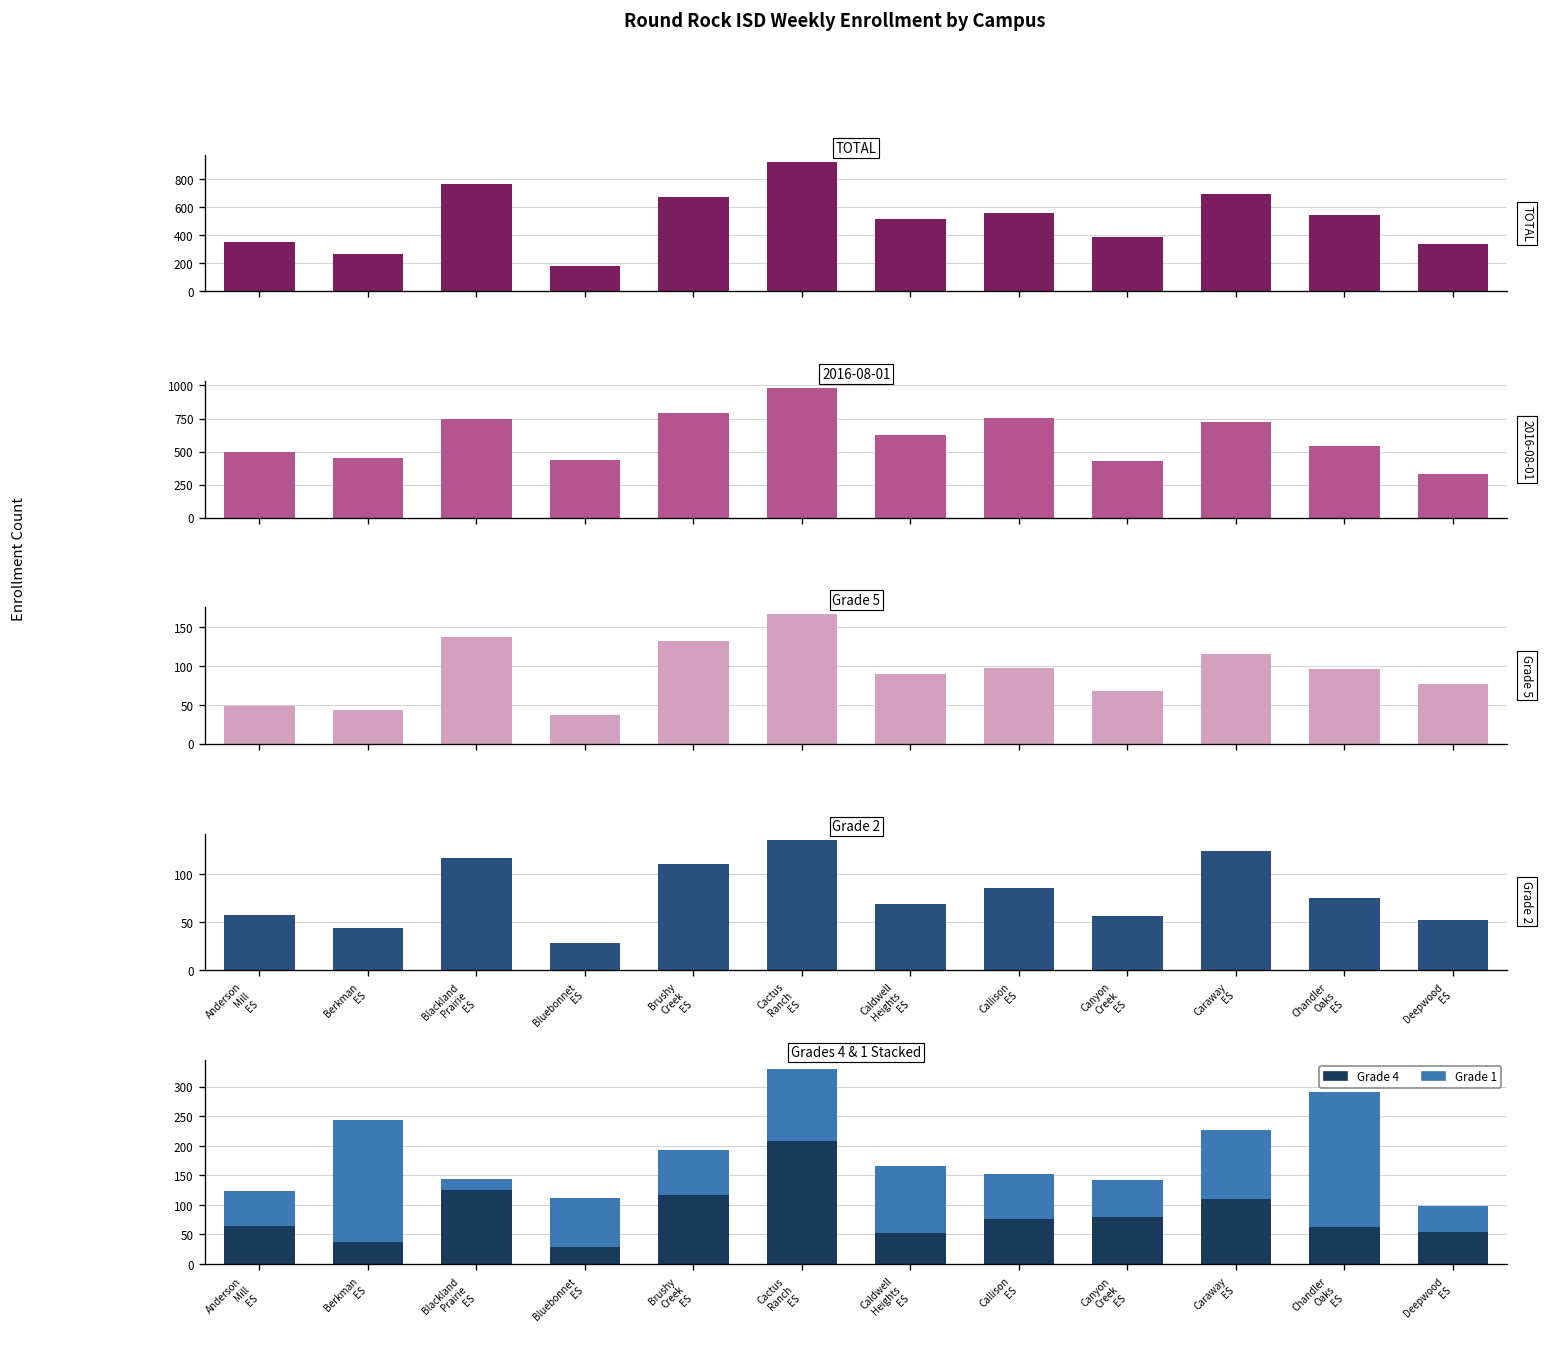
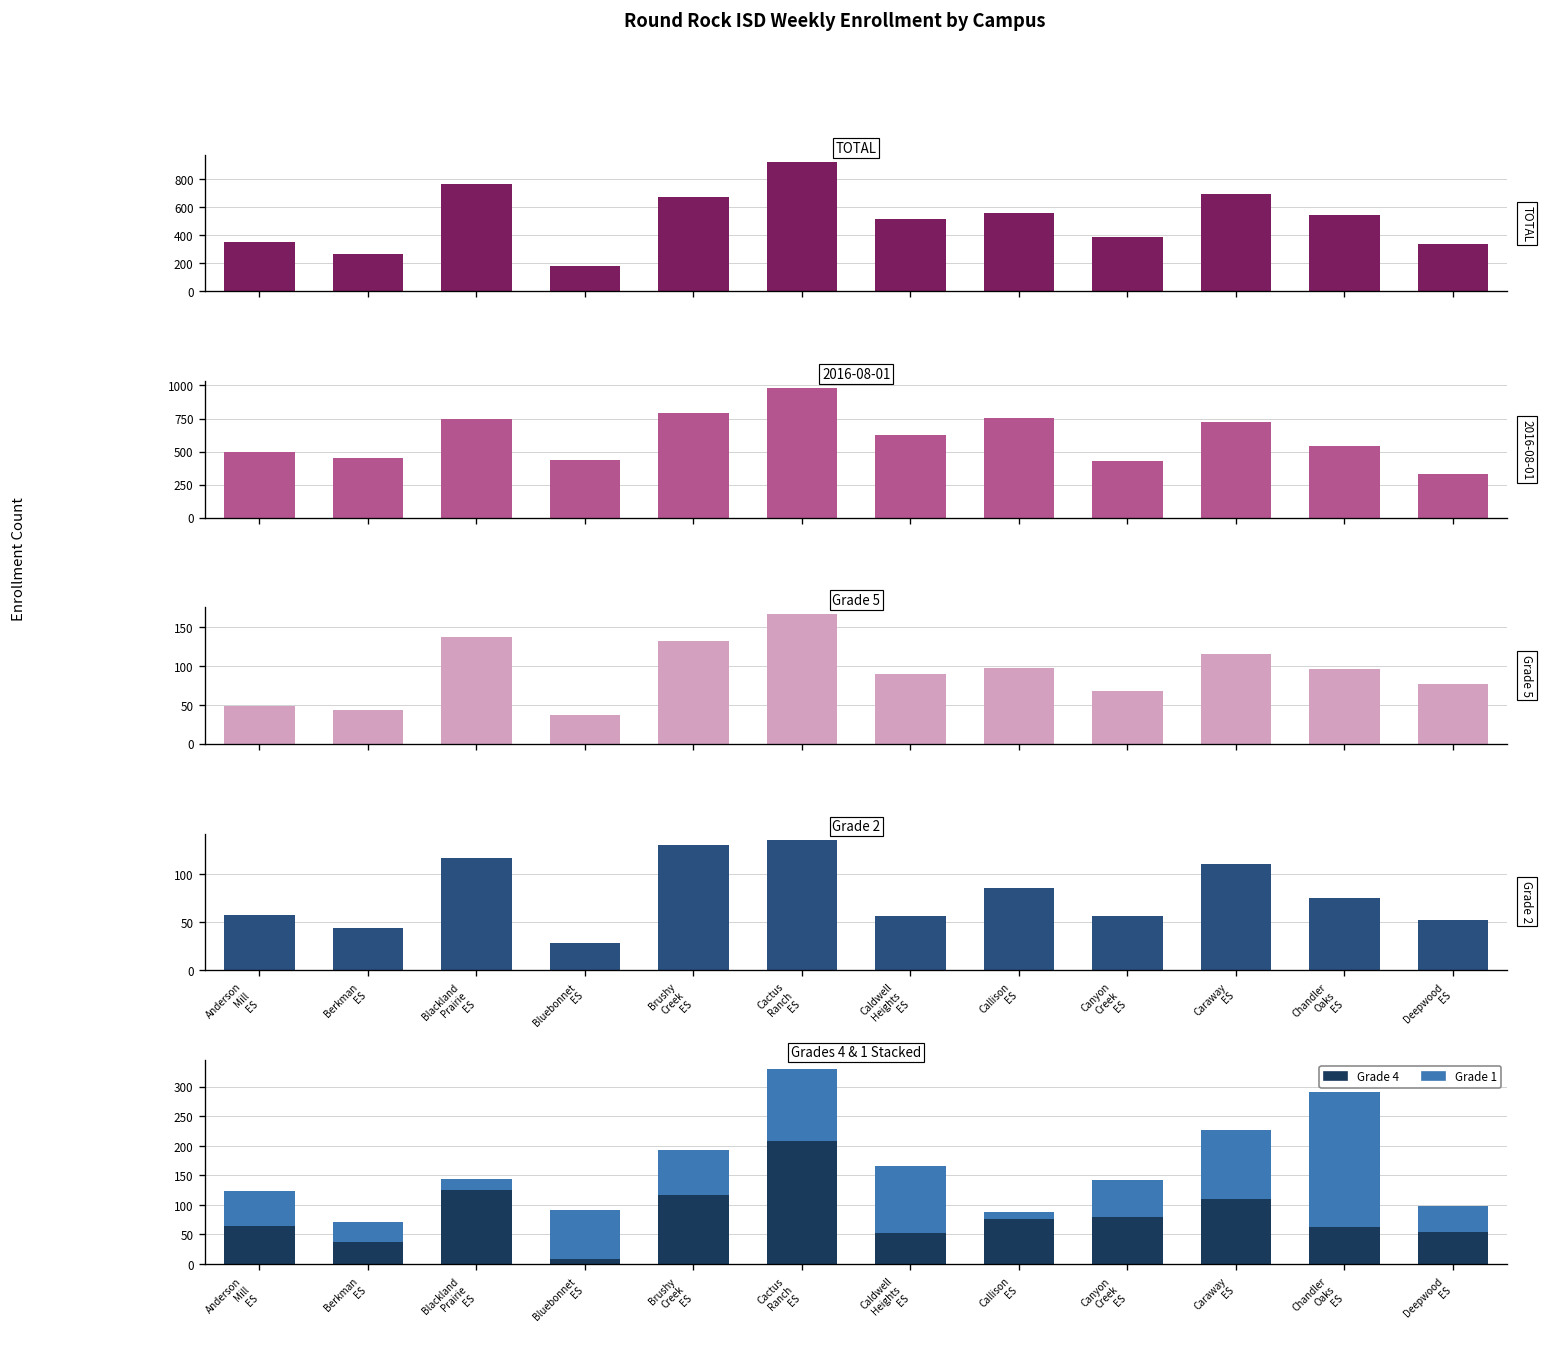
  {
    "Grade 2": {
      "Anderson Mill ES": 60,
      "Berkman ES": 40,
      "Blackland Prairie ES": 120,
      "Bluebonnet ES": 30,
-     "Brushy Creek ES": 110,
+     "Brushy Creek ES": 130,
      "Cactus Ranch ES": 140,
-     "Caldwell Heights ES": 70,
+     "Caldwell Heights ES": 60,
      "Callison ES": 90,
      "Canyon Creek ES": 60,
-     "Caraway ES": 130,
+     "Caraway ES": 110,
      "Chandler Oaks ES": 80,
      "Deepwood ES": 50
    },
    "Grades 4 & 1 Stacked": {
      "Grade 4": {
        "Anderson Mill ES": 60,
        "Berkman ES": 40,
        "Blackland Prairie ES": 130,
-       "Bluebonnet ES": 30,
+       "Bluebonnet ES": 10,
        "Brushy Creek ES": 120,
        "Cactus Ranch ES": 210,
        "Caldwell Heights ES": 50,
        "Callison ES": 80,
        "Canyon Creek ES": 80,
        "Caraway ES": 110,
        "Chandler Oaks ES": 60,
        "Deepwood ES": 60
      },
      "Grade 1": {
        "Anderson Mill ES": 60,
-       "Berkman ES": 210,
+       "Berkman ES": 30,
        "Blackland Prairie ES": 20,
        "Bluebonnet ES": 80,
        "Brushy Creek ES": 80,
        "Cactus Ranch ES": 120,
        "Caldwell Heights ES": 110,
-       "Callison ES": 80,
+       "Callison ES": 10,
        "Canyon Creek ES": 60,
        "Caraway ES": 120,
        "Chandler Oaks ES": 230,
        "Deepwood ES": 40
      }
    }
  }
